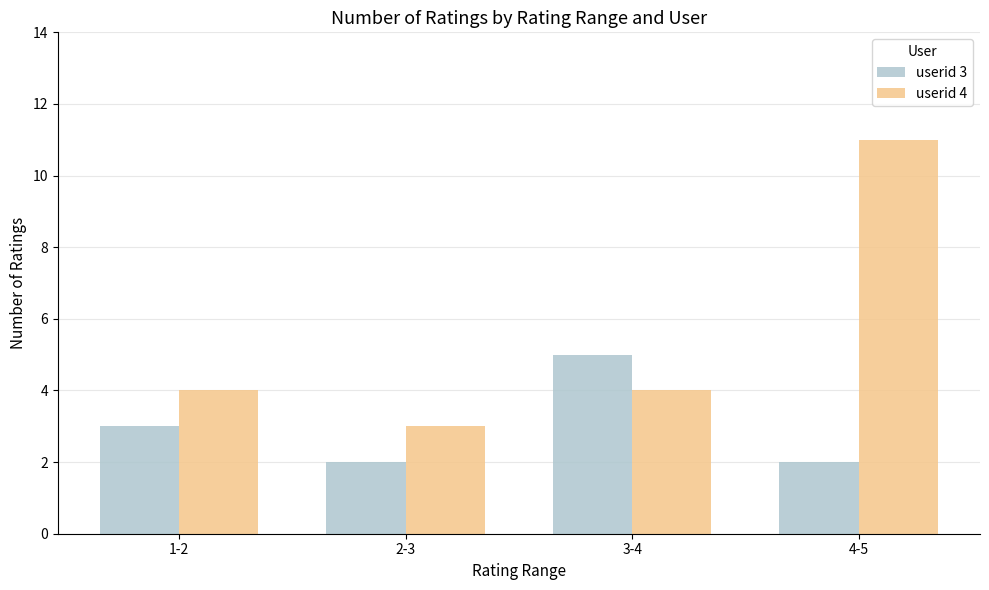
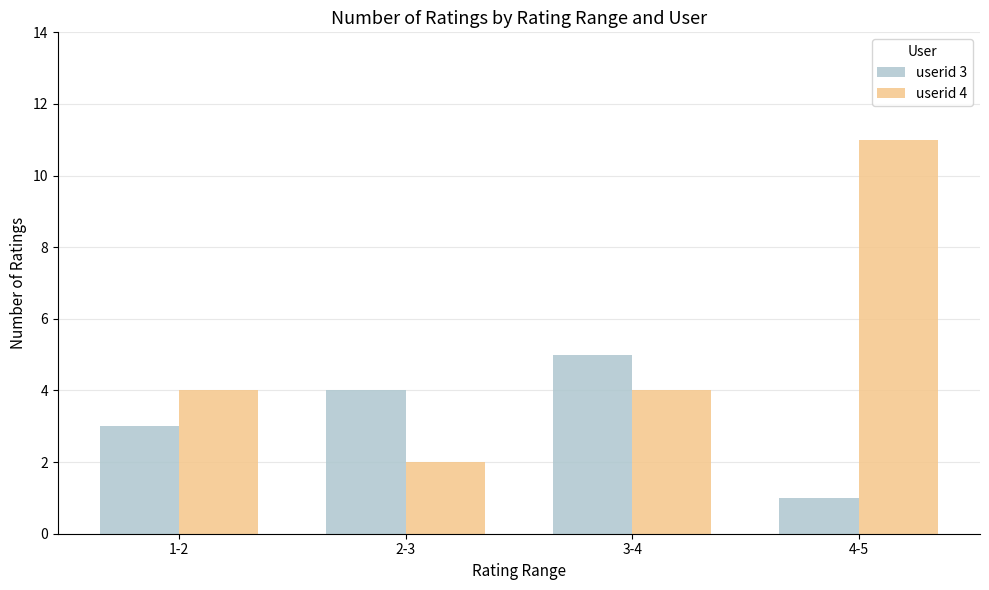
  {
    "userid 3": {
      "1-2": 3,
-     "2-3": 2,
+     "2-3": 4,
      "3-4": 5,
-     "4-5": 2
+     "4-5": 1
    },
    "userid 4": {
      "1-2": 4,
-     "2-3": 3,
+     "2-3": 2,
      "3-4": 4,
      "4-5": 11
    }
  }
